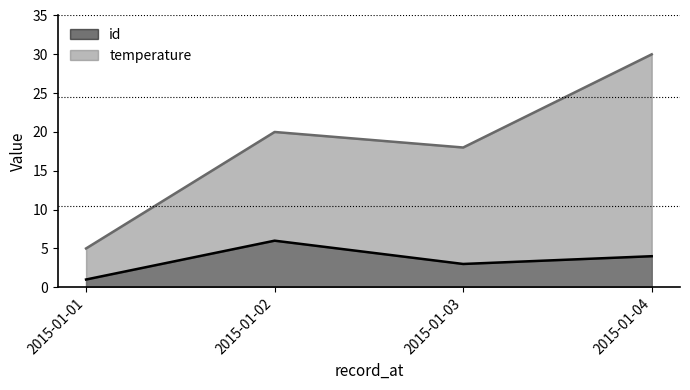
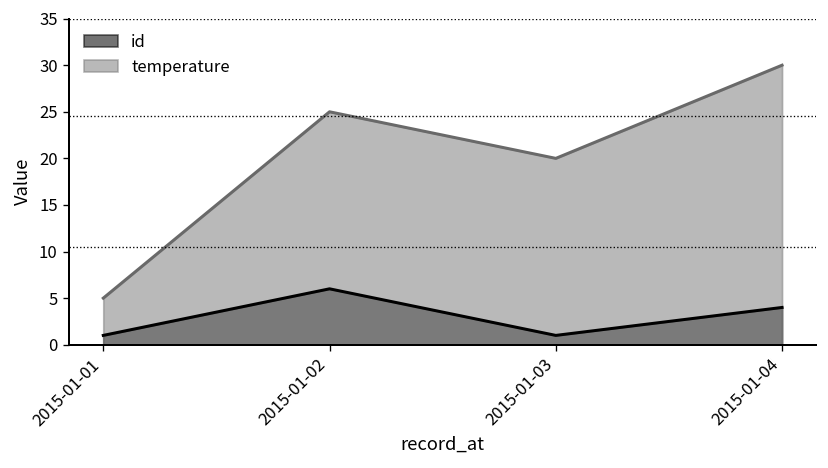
  {
    "id": {
      "2015-01-01": 1,
      "2015-01-02": 6,
-     "2015-01-03": 3,
+     "2015-01-03": 1,
      "2015-01-04": 4
    },
    "temperature": {
      "2015-01-01": 5,
-     "2015-01-02": 20,
-     "2015-01-03": 18,
+     "2015-01-02": 25,
+     "2015-01-03": 20,
      "2015-01-04": 30
    }
  }
